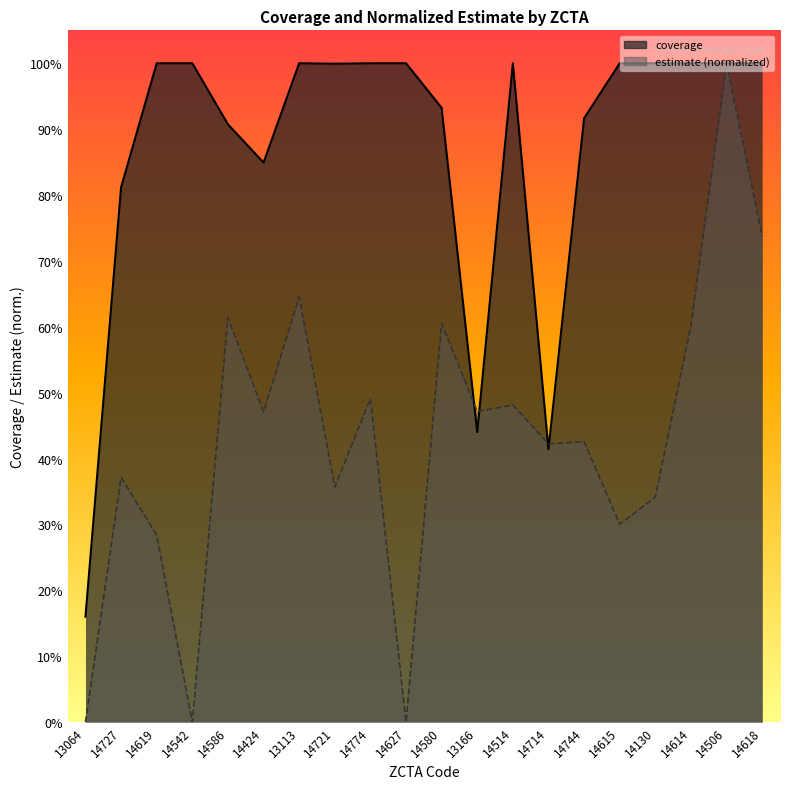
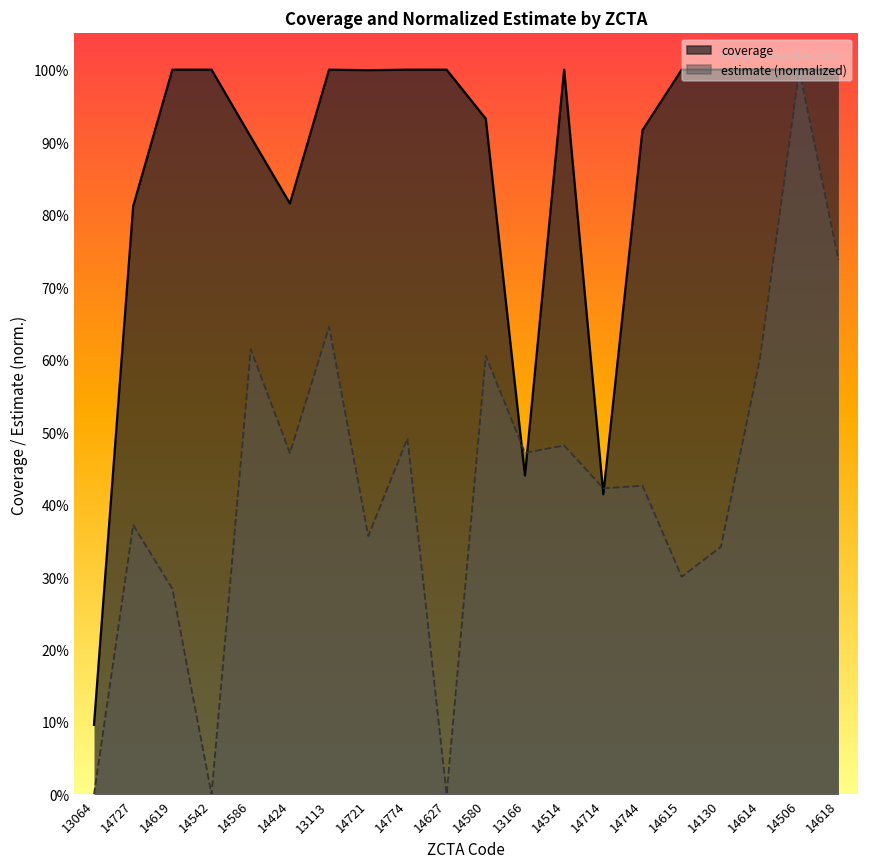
  {
    "coverage": {
-     "13064": "16%",
+     "13064": "10%",
      "14727": "81%",
      "14619": "100%",
      "14542": "100%",
      "14586": "91%",
-     "14424": "85%",
+     "14424": "82%",
      "13113": "100%",
      "14721": "100%",
      "14774": "100%",
      "14627": "100%",
      "14580": "93%",
      "13166": "44%",
      "14514": "100%",
      "14714": "41%",
      "14744": "92%"
    },
    "estimate (normalized)": {
      "13064": "0%",
      "14727": "37%",
      "14619": "28%",
      "14542": "0%",
      "14586": "61%",
      "14424": "47%",
      "13113": "65%",
      "14721": "36%",
      "14774": "49%",
      "14627": "0%",
      "14580": "61%",
      "13166": "47%",
      "14514": "48%",
      "14714": "42%",
      "14744": "43%",
      "14615": "30%",
      "14130": "34%",
      "14614": "60%",
      "14618": "74%"
    }
  }
